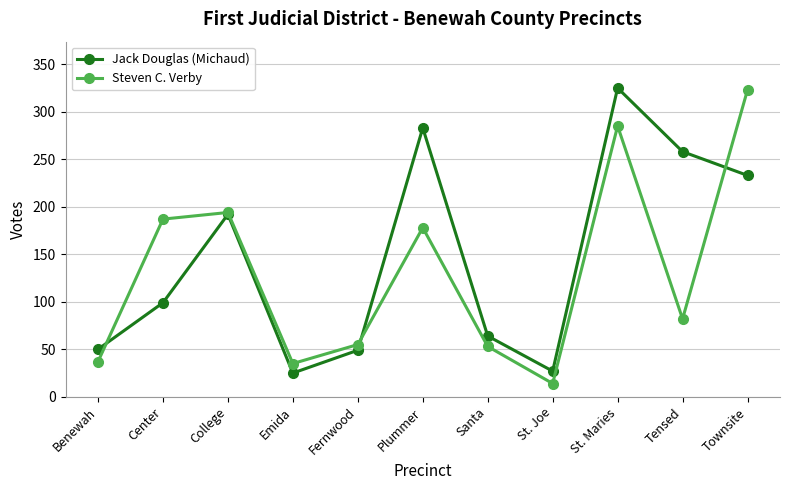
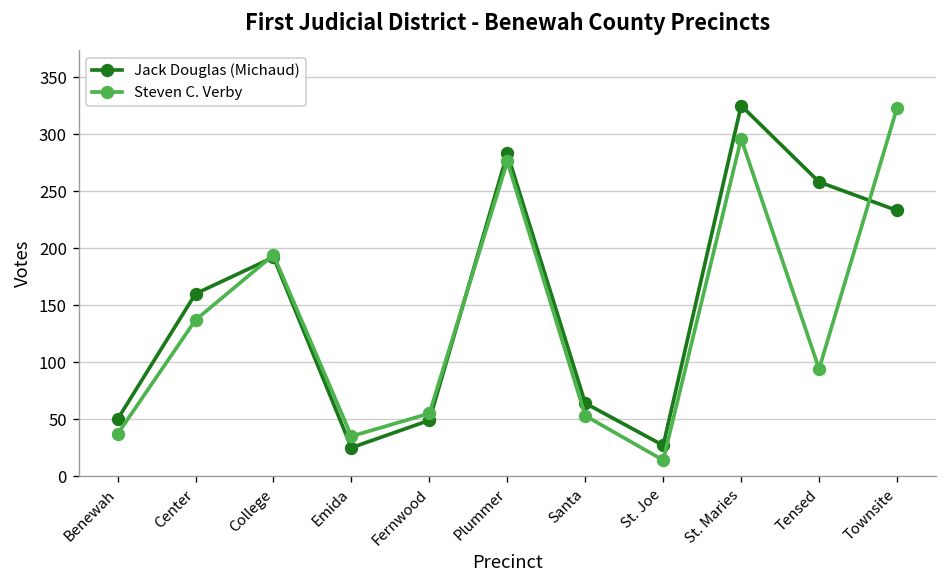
  {
    "Jack Douglas (Michaud)": {
      "Benewah": 50,
-     "Center": 100,
+     "Center": 160,
      "Emida": 30,
      "Fernwood": 50,
      "Plummer": 280,
      "Santa": 60,
      "St. Joe": 30,
      "St. Maries": 330,
      "Tensed": 260,
      "Townsite": 230
    },
    "Steven C. Verby": {
      "Benewah": 40,
-     "Center": 190,
+     "Center": 140,
      "Emida": 40,
      "Fernwood": 60,
-     "Plummer": 180,
+     "Plummer": 280,
      "Santa": 50,
      "St. Joe": 10,
-     "St. Maries": 290,
-     "Tensed": 80,
+     "St. Maries": 300,
+     "Tensed": 90,
      "Townsite": 320
    }
  }
